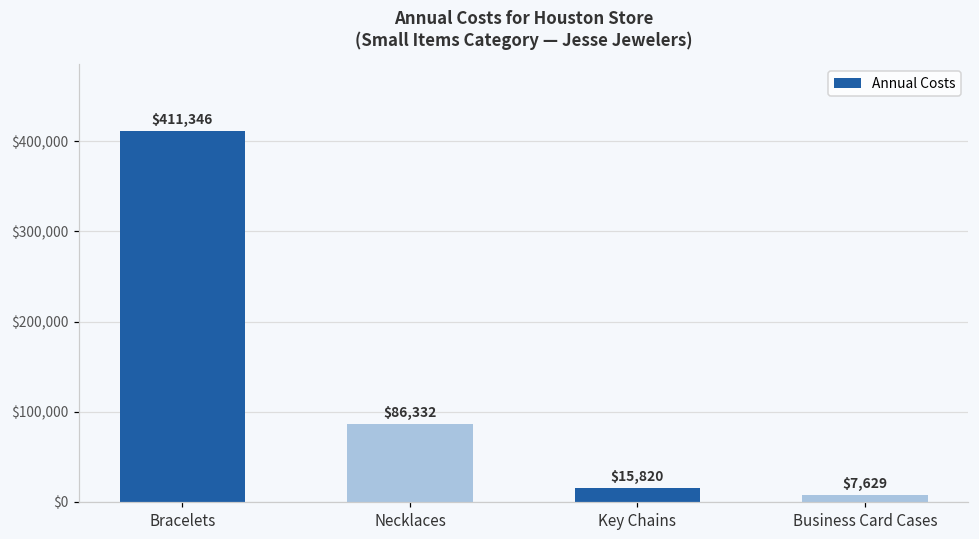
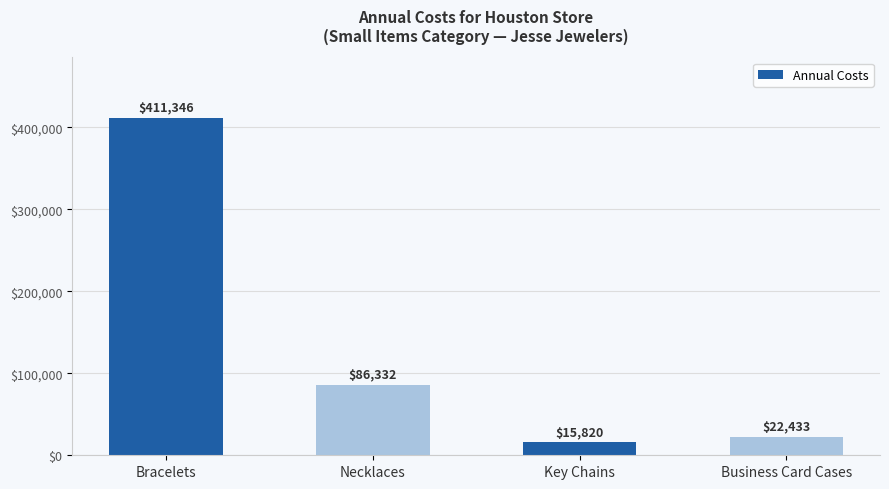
  {
    "Bracelets": "$411,346",
    "Necklaces": "$86,332",
    "Key Chains": "$15,820",
-   "Business Card Cases": "$7,629"
+   "Business Card Cases": "$22,433"
  }
